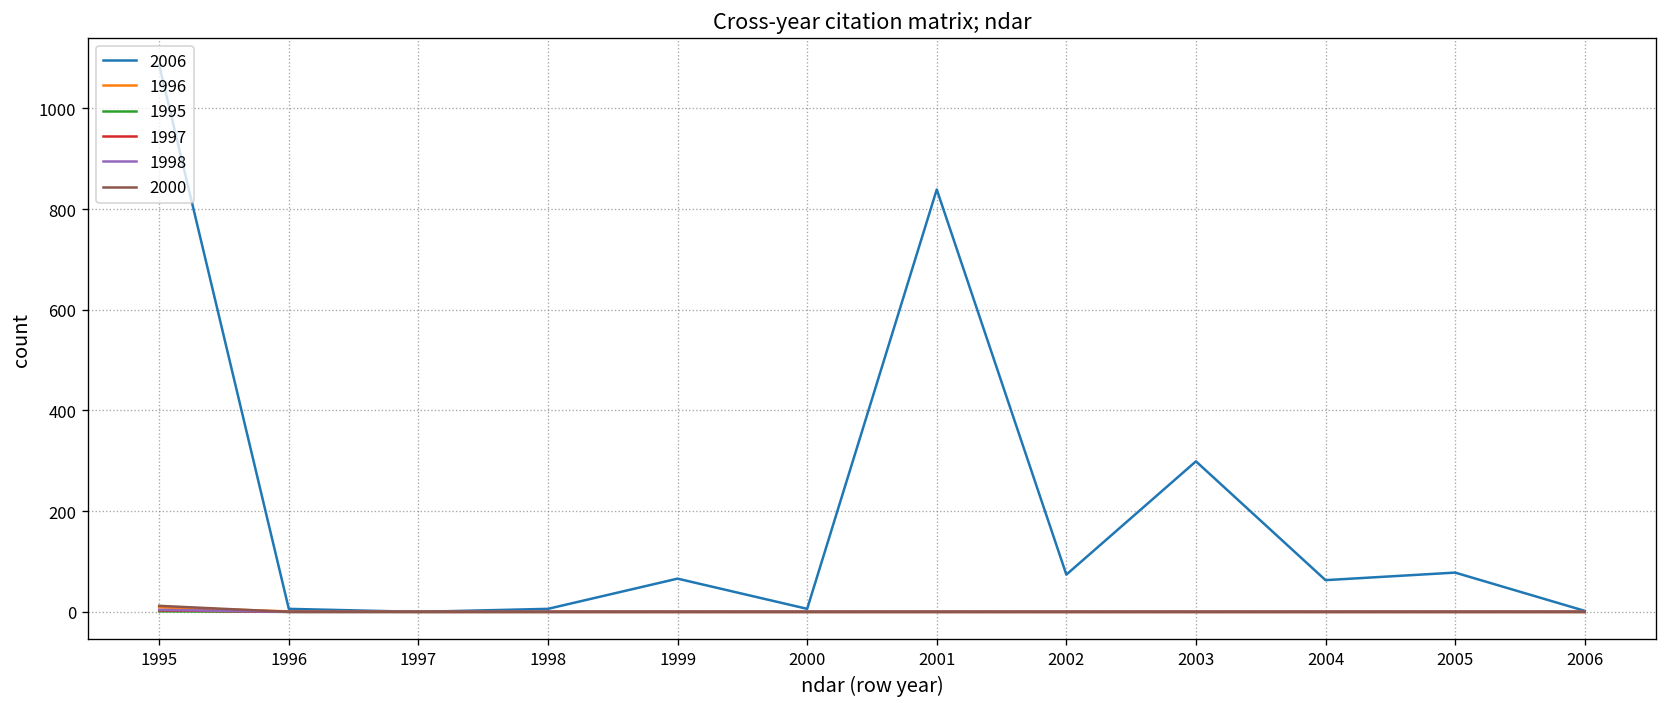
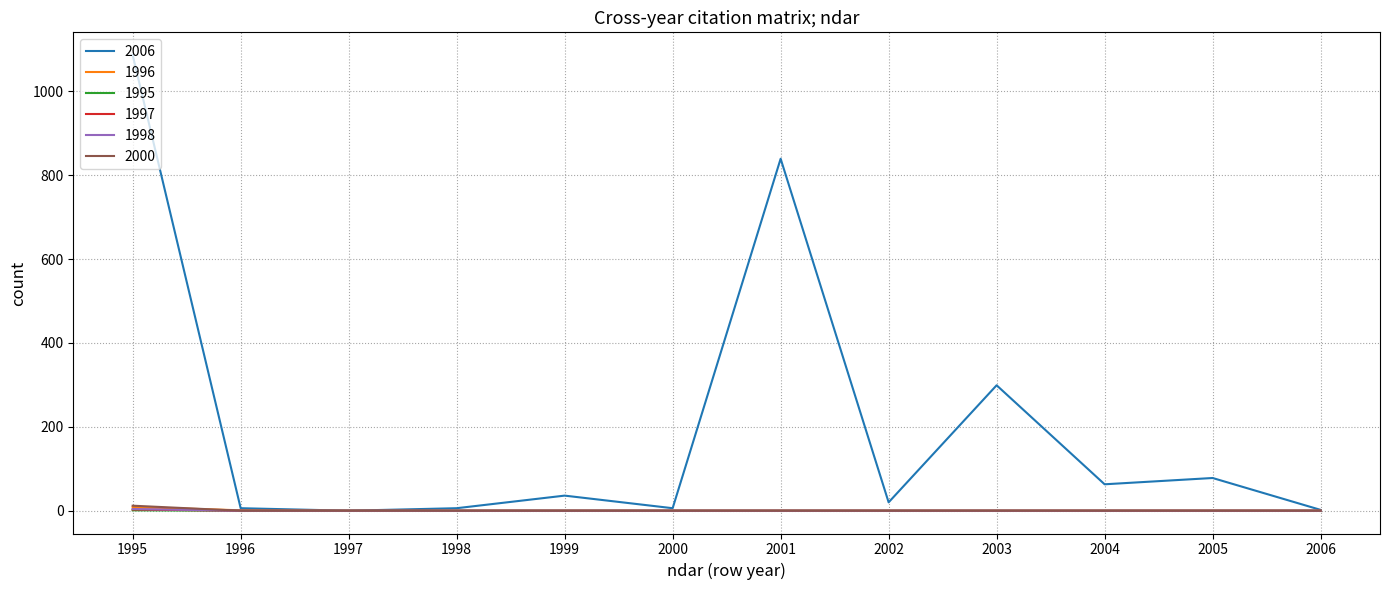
  {
    "2006": {
-     "1999": 70,
+     "1999": 40,
      "2001": 840,
-     "2002": 70,
+     "2002": 20,
      "2003": 300,
      "2004": 60,
      "2005": 80
    }
  }
